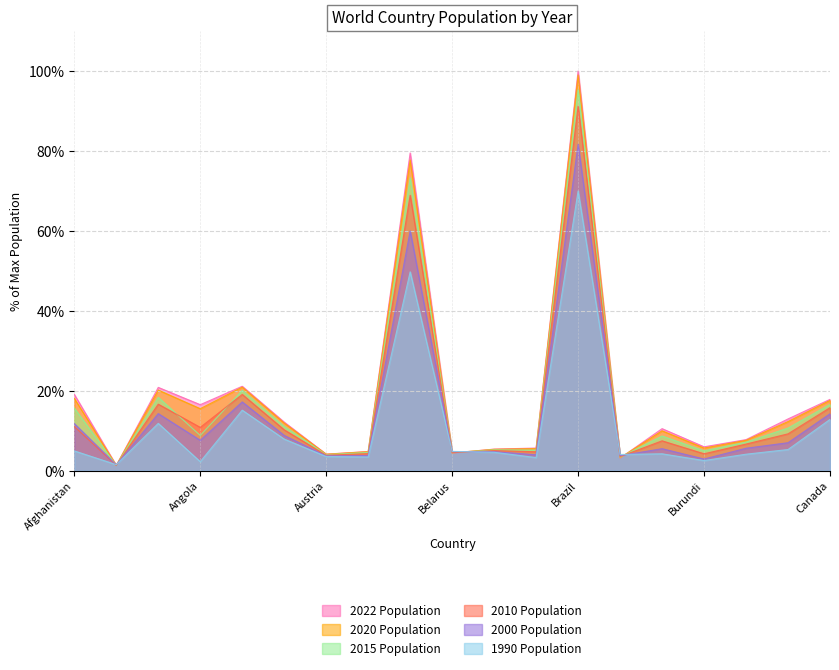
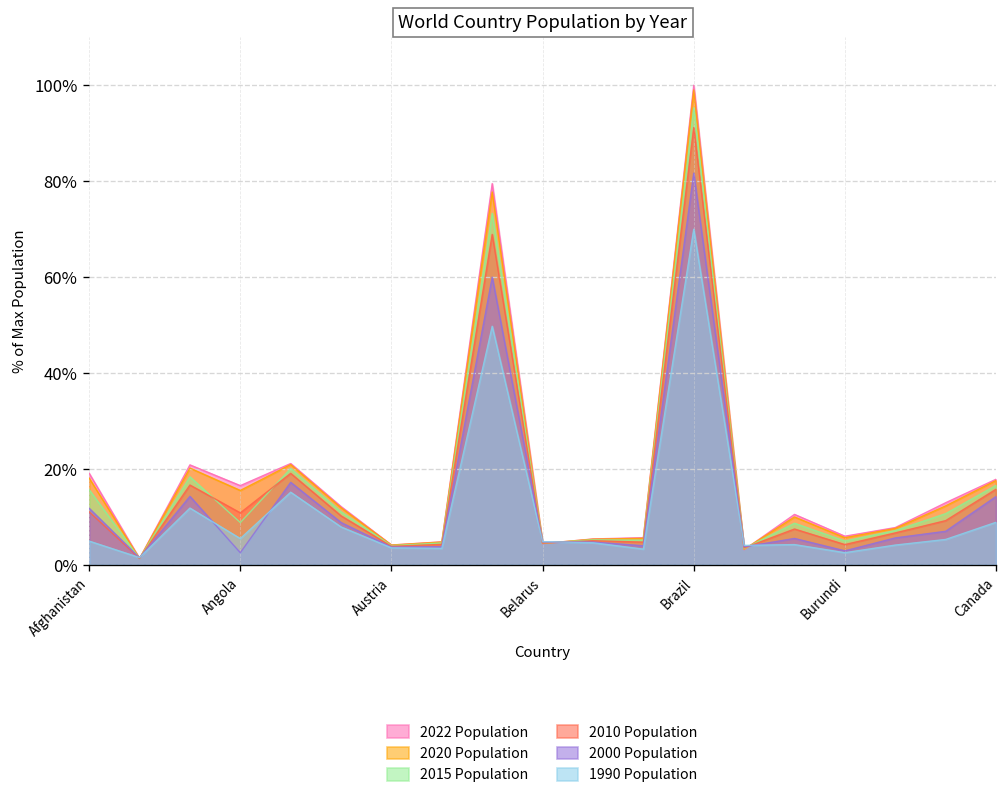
  {
    "2022 Population": {
      "Afghanistan": "19%",
      "Angola": "17%",
      "Brazil": "100%"
    },
    "2020 Population": {
      "Afghanistan": "18%",
      "Angola": "16%",
      "Brazil": "99%"
    },
    "2015 Population": {
      "Afghanistan": "16%",
      "Angola": "9%",
      "Brazil": "95%",
      "Burundi": "5%",
      "Canada": "17%"
    },
    "2010 Population": {
      "Afghanistan": "11%",
      "Angola": "11%",
      "Brazil": "91%",
      "Burundi": "4%",
      "Canada": "16%"
    },
    "2000 Population": {
      "Afghanistan": "12%",
-     "Angola": "8%",
+     "Angola": "3%",
      "Brazil": "82%",
      "Canada": "14%"
    },
    "1990 Population": {
      "Afghanistan": "5%",
-     "Angola": "2%",
+     "Angola": "5%",
      "Brazil": "70%",
-     "Canada": "13%"
+     "Canada": "9%"
    }
  }
